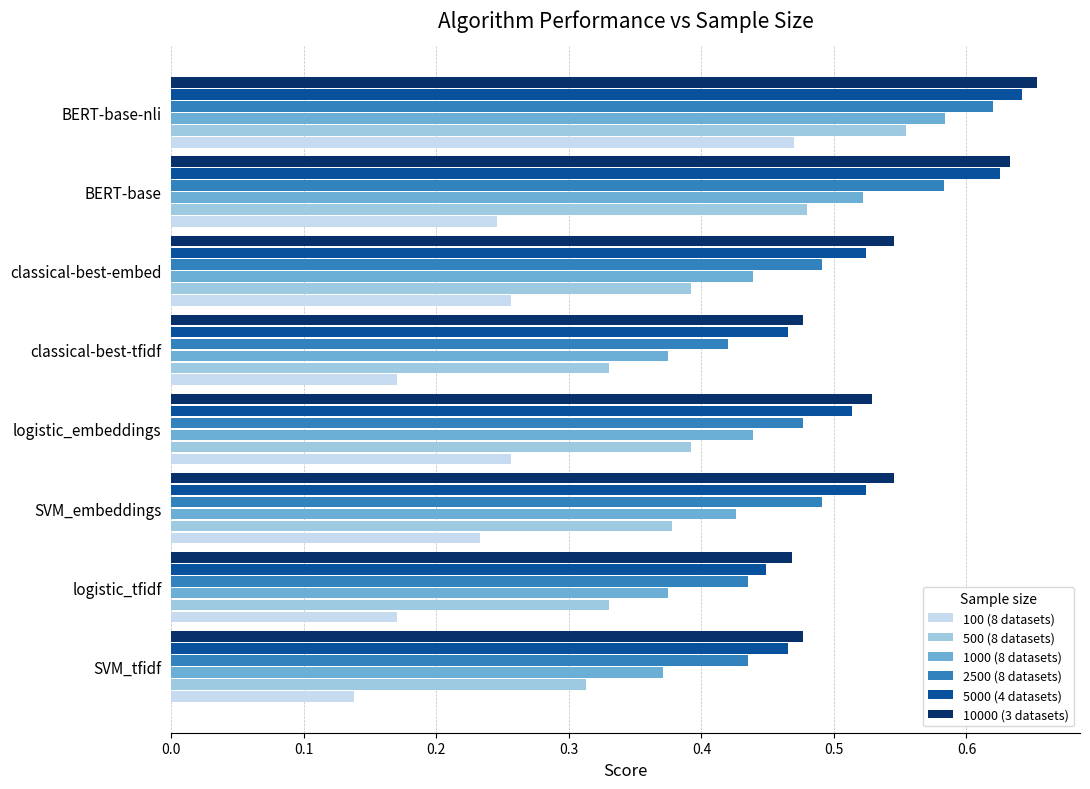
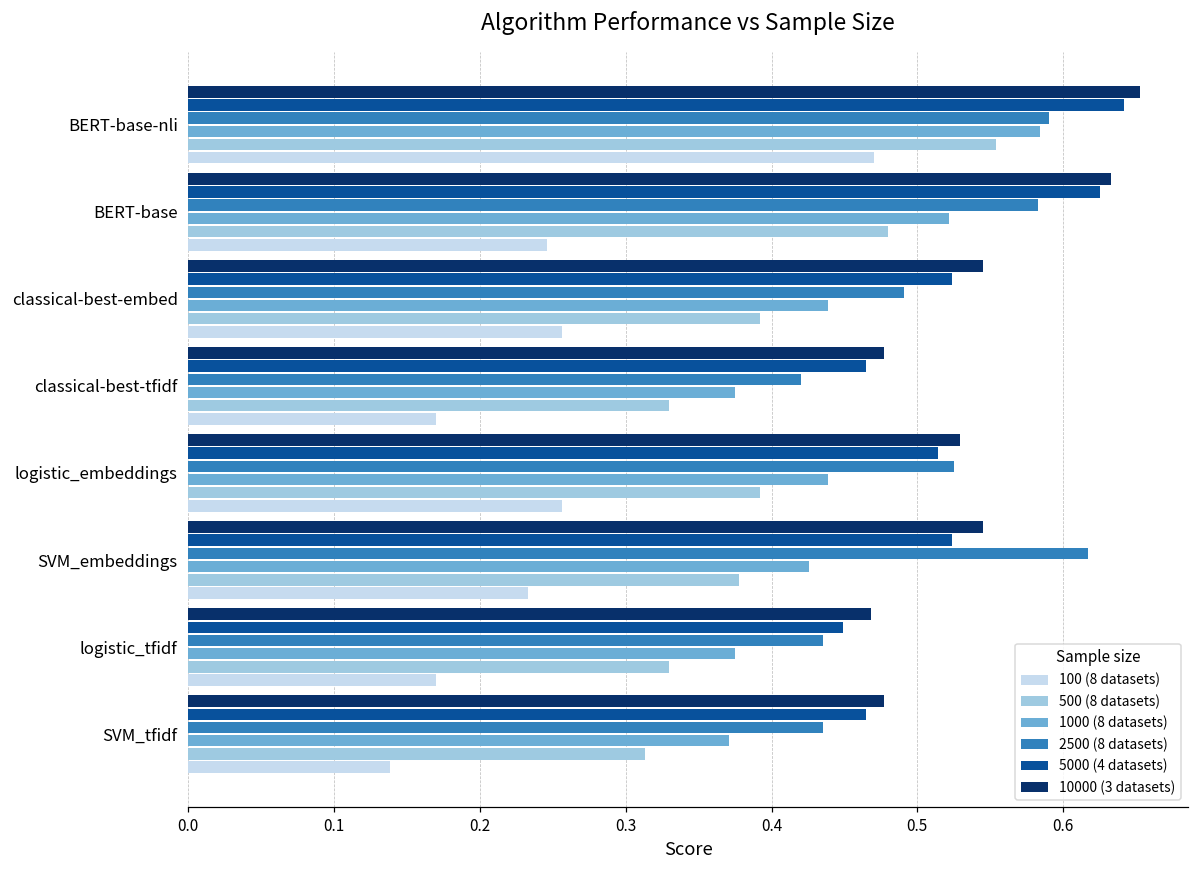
  {
    "2500 (8 datasets)": {
-     "BERT-base-nli": 0.62,
+     "BERT-base-nli": 0.59,
      "BERT-base": 0.583,
      "classical-best-embed": 0.491,
      "classical-best-tfidf": 0.420,
-     "logistic_embeddings": 0.477,
-     "SVM_embeddings": 0.491,
+     "logistic_embeddings": 0.525,
+     "SVM_embeddings": 0.617,
      "logistic_tfidf": 0.435,
      "SVM_tfidf": 0.435
    }
  }
